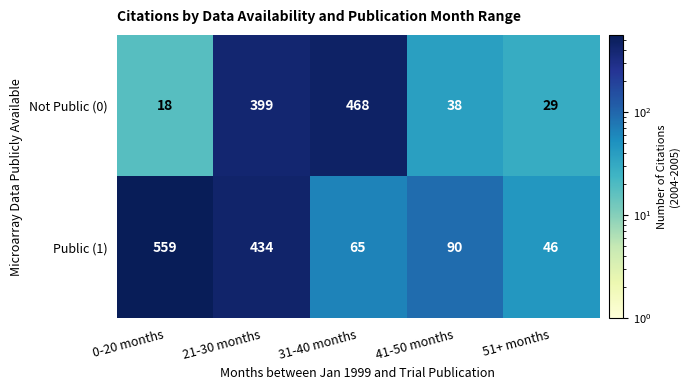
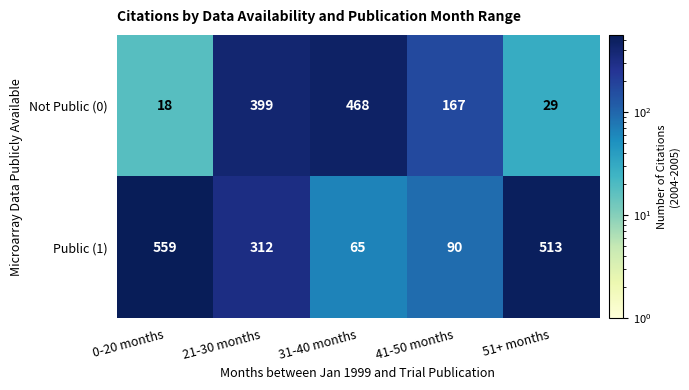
  {
    "Not Public (0)": {
      "0-20 months": 18,
      "21-30 months": 399,
      "31-40 months": 468,
-     "41-50 months": 38,
+     "41-50 months": 167,
      "51+ months": 29
    },
    "Public (1)": {
      "0-20 months": 559,
-     "21-30 months": 434,
+     "21-30 months": 312,
      "31-40 months": 65,
      "41-50 months": 90,
-     "51+ months": 46
+     "51+ months": 513
    }
  }
